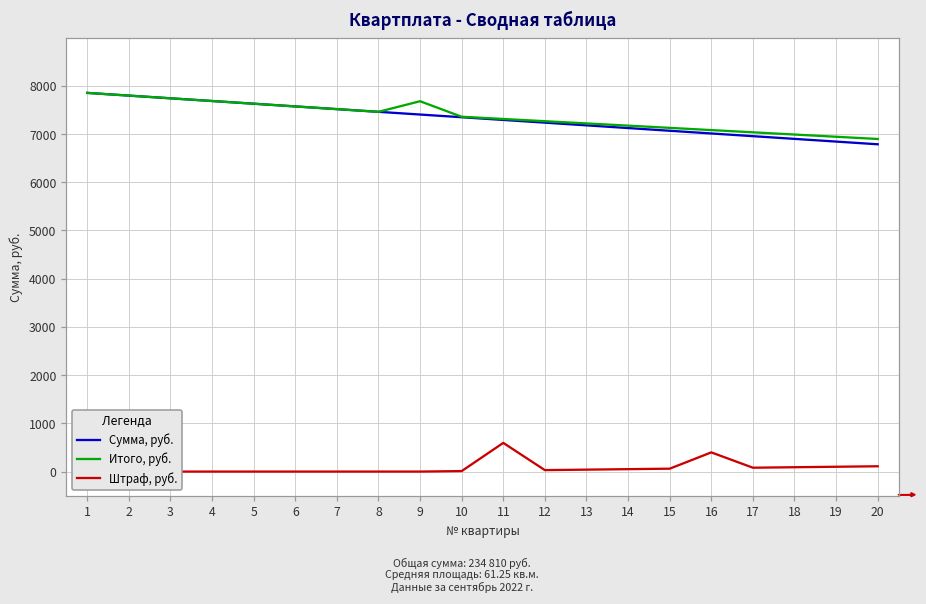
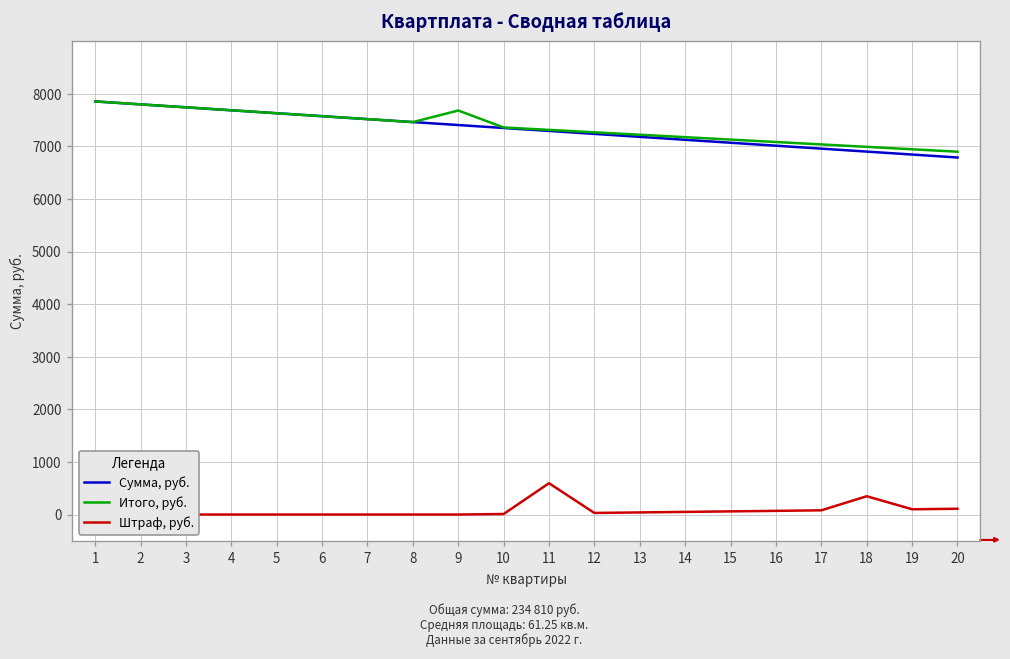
  {
    "Сумма, руб.": {
      "9": 7400,
      "15": 7100,
      "16": 7000,
      "17": 7000,
      "18": 6900,
      "19": 6800,
      "20": 6800
    },
    "Итого, руб.": {
      "9": 7700,
      "15": 7100,
      "16": 7100,
      "17": 7000,
      "18": 7000,
      "19": 6900,
      "20": 6900
    },
    "Штраф, руб.": {
      "4": 0,
      "5": 0,
      "6": 0,
      "7": 0,
      "8": 0,
      "9": 0,
      "10": 0,
      "11": 600,
      "12": 0,
      "13": 0,
      "14": 100,
      "15": 100,
-     "16": 400,
+     "16": 100,
      "17": 100,
-     "18": 100,
+     "18": 300,
      "19": 100,
      "20": 100
    }
  }
